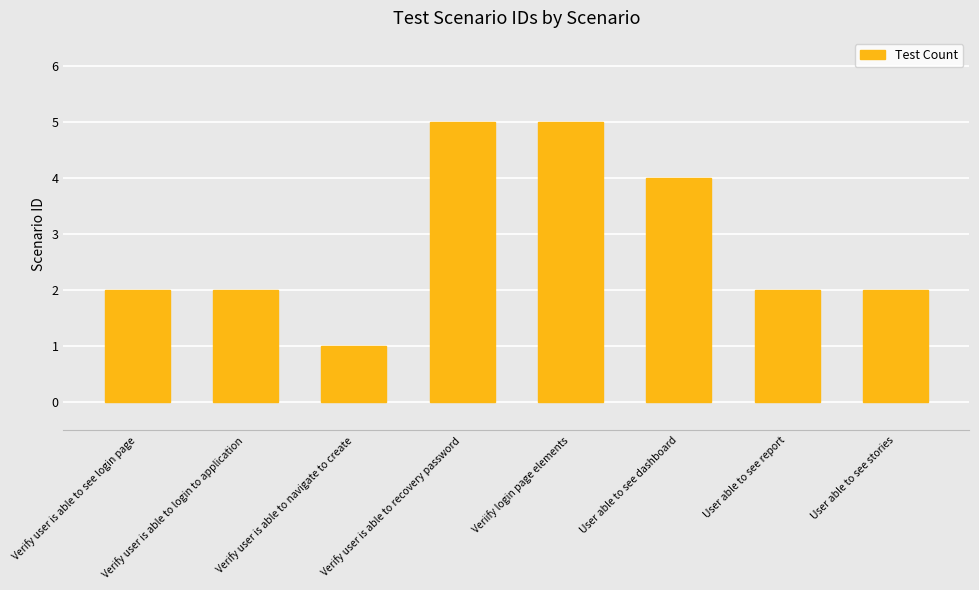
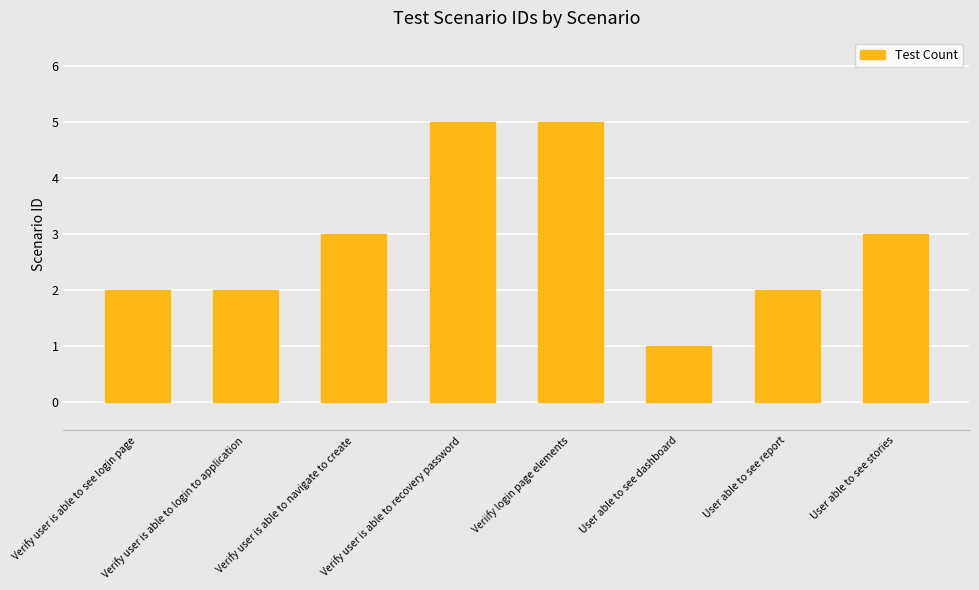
  {
    "Verify user is able to see login page": 2,
    "Verify user is able to login to application": 2,
-   "Verify user is able to navigate to create": 1,
+   "Verify user is able to navigate to create": 3,
    "Verify user is able to recovery password": 5,
    "Veriify login page elements": 5,
-   "User able to see dashboard": 4,
+   "User able to see dashboard": 1,
    "User able to see report": 2,
-   "User able to see stories": 2
+   "User able to see stories": 3
  }
